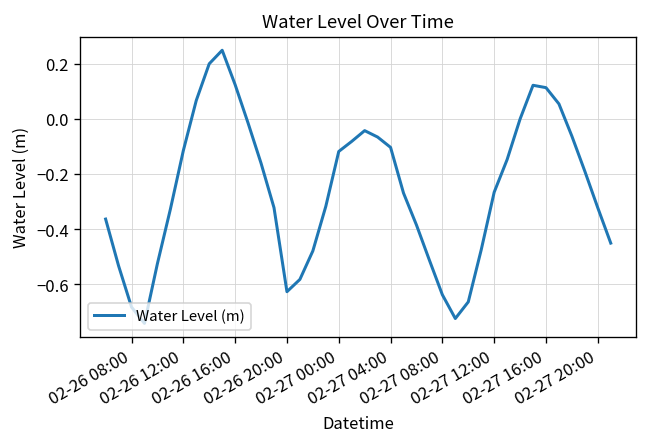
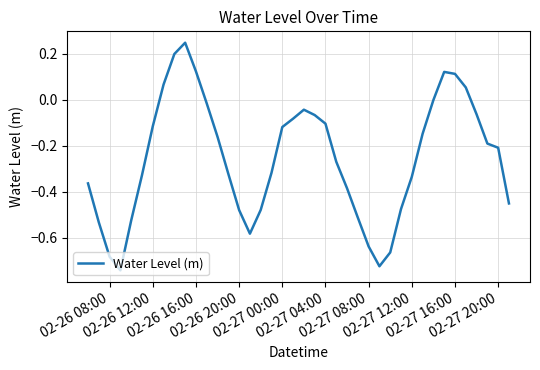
  {
    "02-26 12:00": -0.12,
    "02-26 16:00": 0.12,
-   "02-26 20:00": -0.63,
+   "02-26 20:00": -0.48,
    "02-27 00:00": -0.12,
    "02-27 04:00": -0.10,
    "02-27 08:00": -0.64,
-   "02-27 12:00": -0.27,
+   "02-27 12:00": -0.34,
    "02-27 16:00": 0.11,
-   "02-27 20:00": -0.32
+   "02-27 20:00": -0.21
  }
